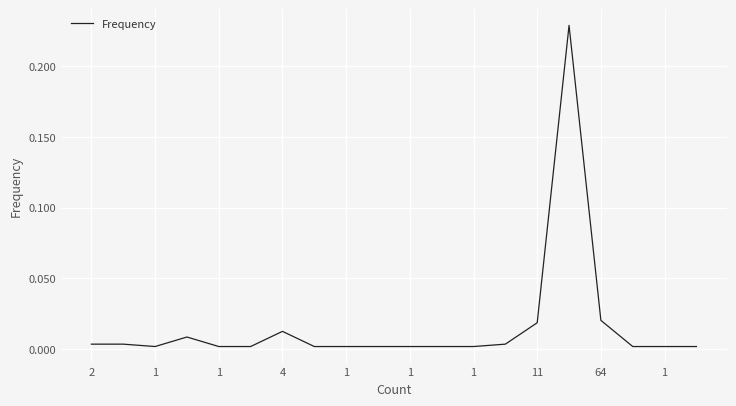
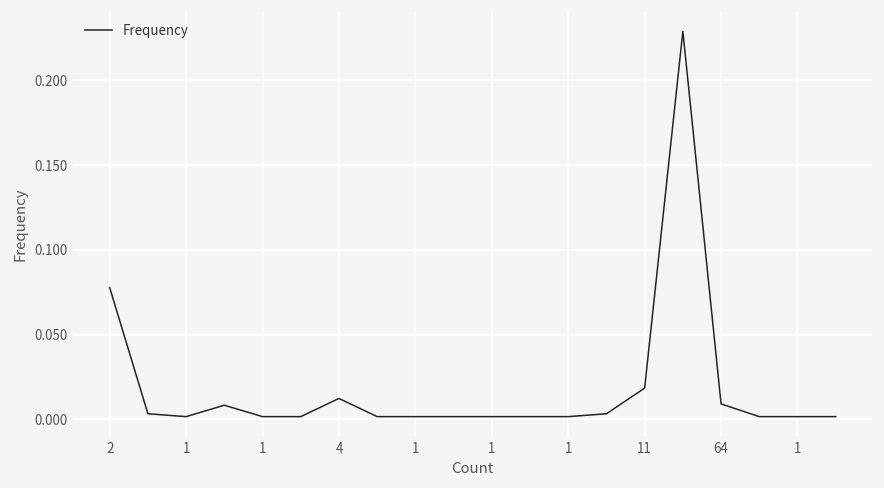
  {
-   "2": 0.003,
+   "2": 0.078,
    "4": 0.012,
-   "64": 0.020
+   "64": 0.009
  }
